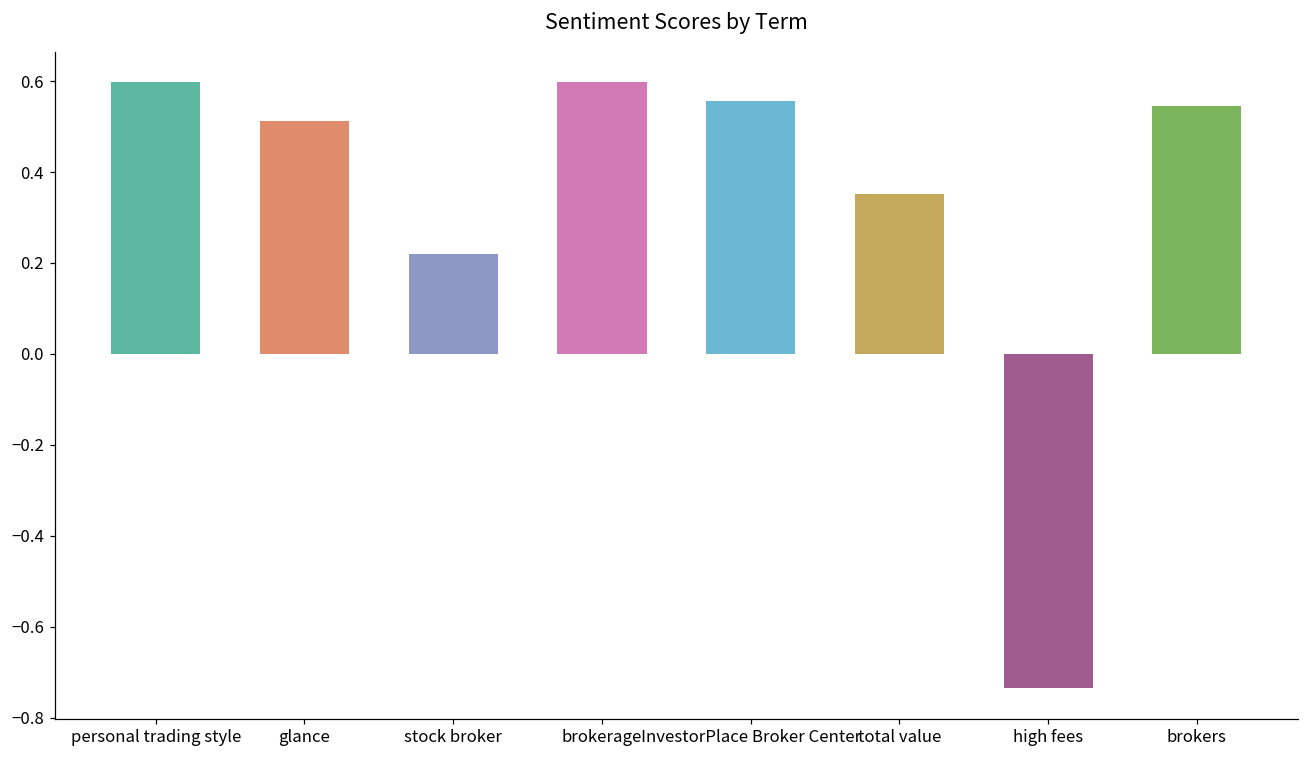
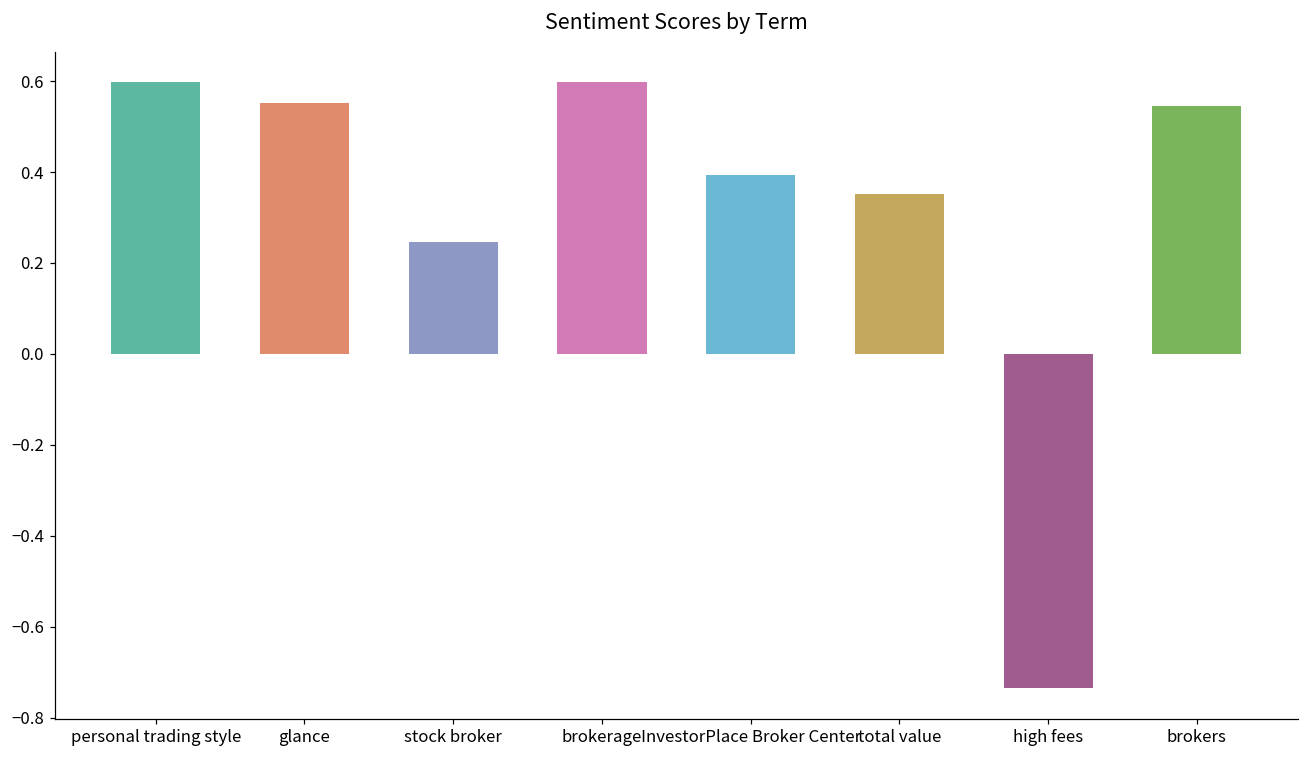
  {
    "personal trading style": 0.60,
-   "glance": 0.51,
-   "stock broker": 0.22,
+   "glance": 0.55,
+   "stock broker": 0.25,
    "brokerage": 0.60,
-   "InvestorPlace Broker Center": 0.56,
+   "InvestorPlace Broker Center": 0.39,
    "total value": 0.35,
    "high fees": -0.74,
    "brokers": 0.54
  }
